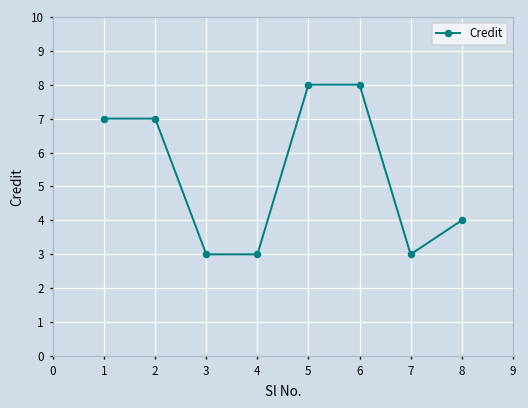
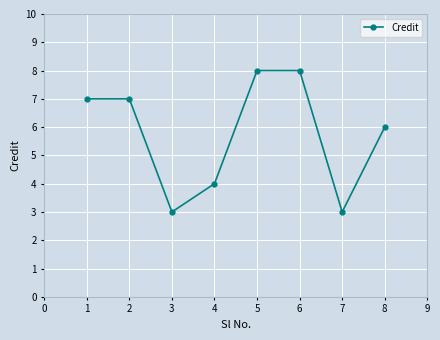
  {
    "1": 7,
    "2": 7,
    "3": 3,
-   "4": 3,
+   "4": 4,
    "5": 8,
    "6": 8,
    "7": 3,
-   "8": 4
+   "8": 6
  }
